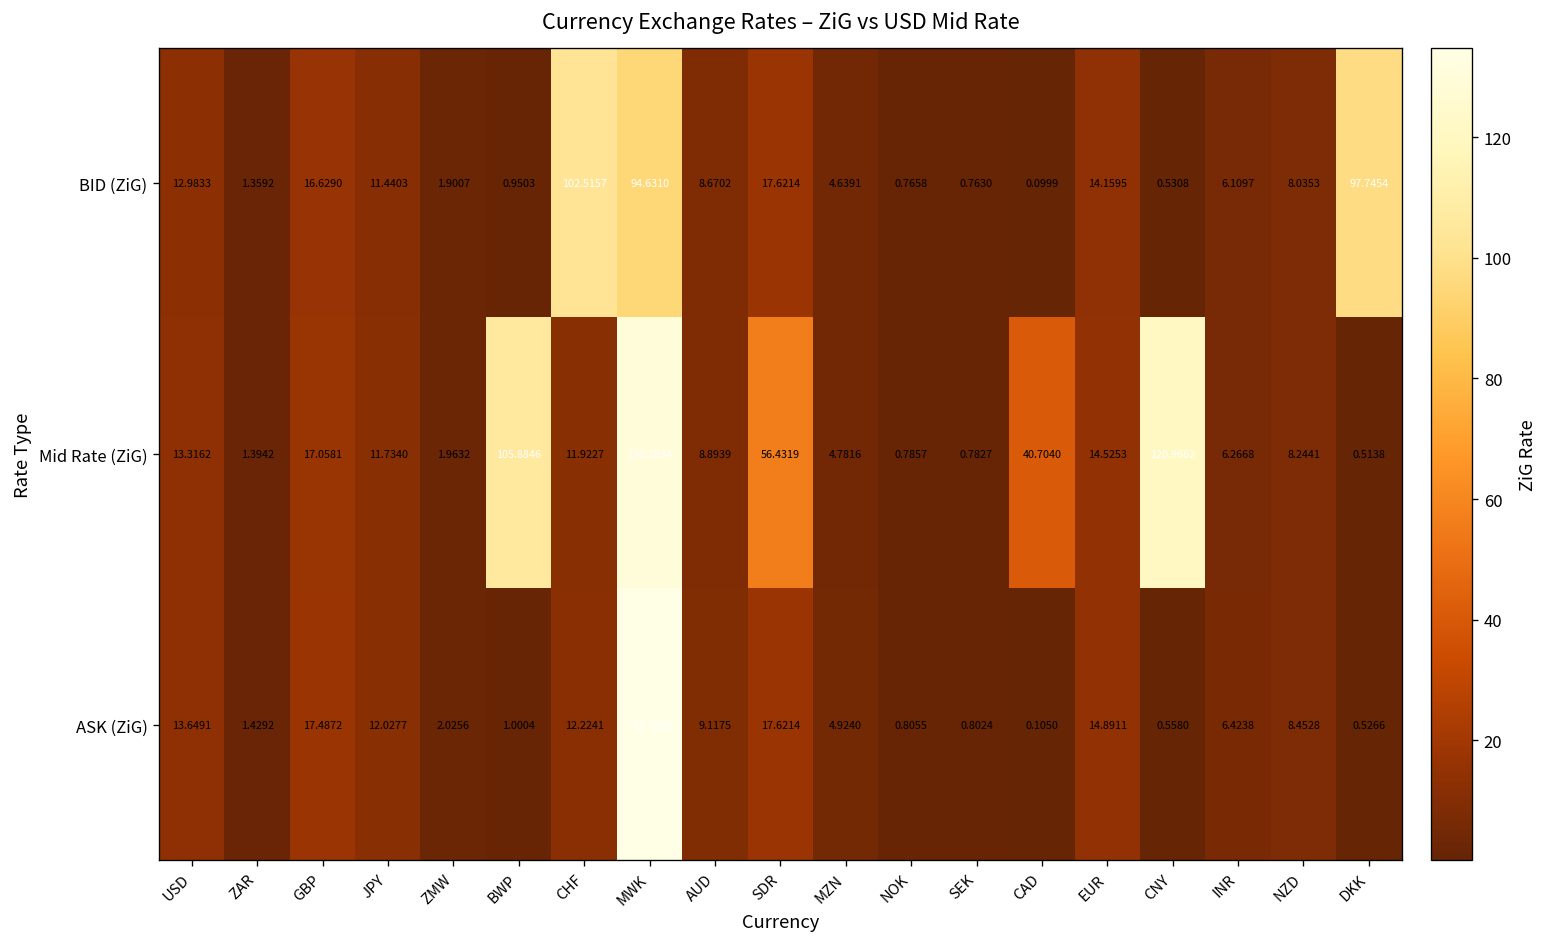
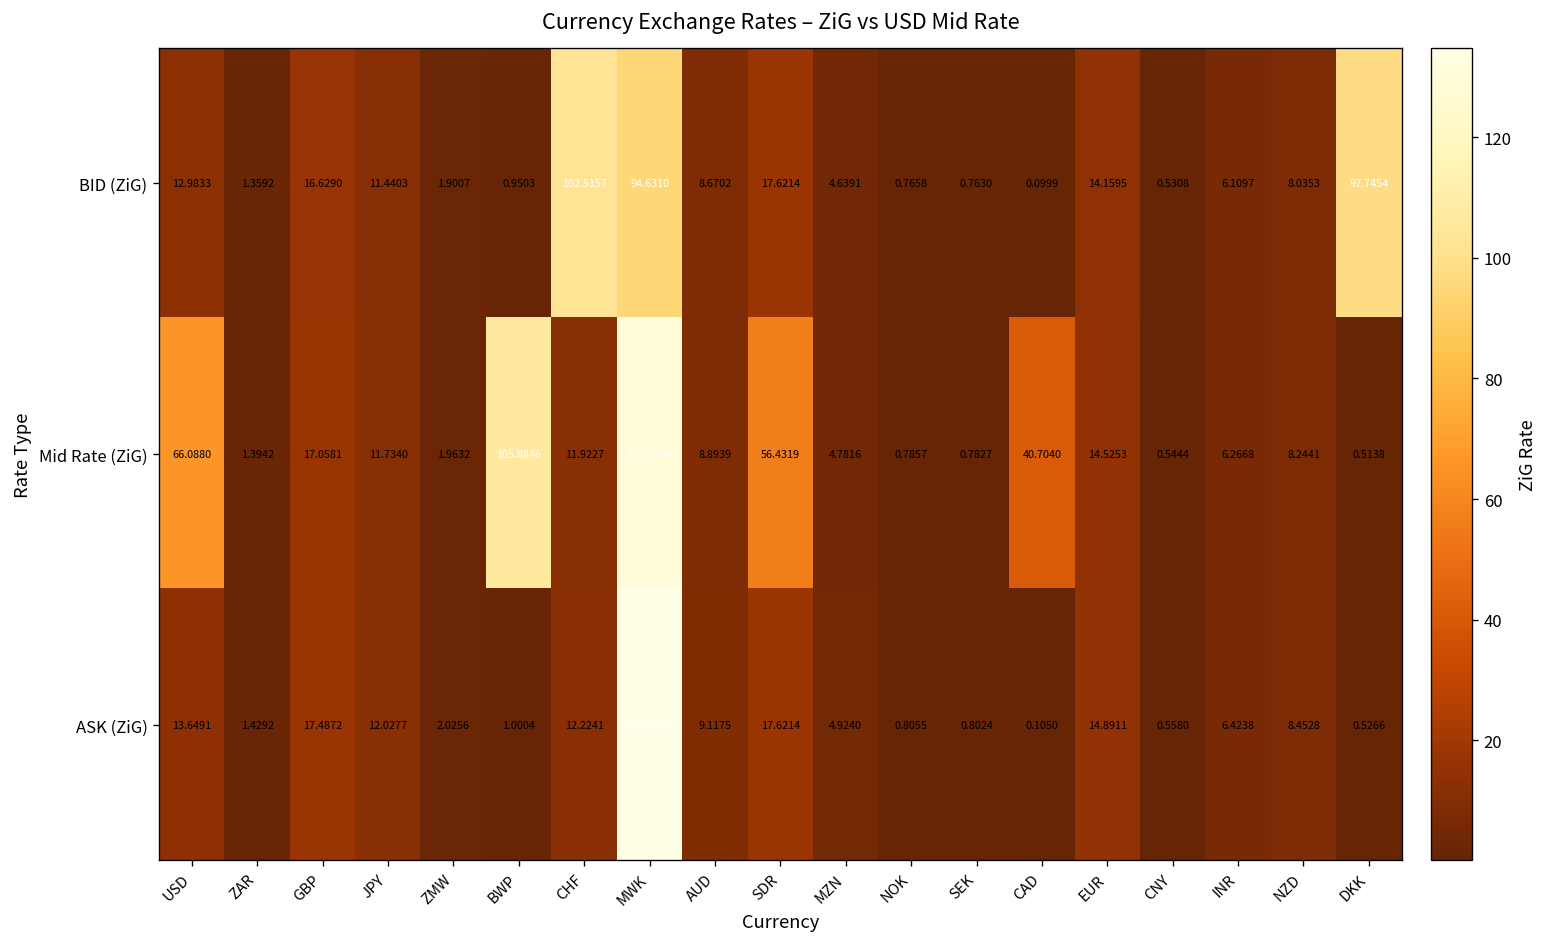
  {
    "BID (ZiG)": {
      "USD": 12.9833,
      "ZAR": 1.3592,
      "GBP": 16.6290,
      "JPY": 11.4403,
      "ZMW": 1.9007,
      "BWP": 0.9503,
      "CHF": 102.5157,
      "MWK": 94.6310,
      "AUD": 8.6702,
      "SDR": 17.6214,
      "MZN": 4.6391,
      "NOK": 0.7658,
      "SEK": 0.7630,
      "CAD": 0.0999,
      "EUR": 14.1595,
      "CNY": 0.5308,
      "INR": 6.1097,
      "NZD": 8.0353,
      "DKK": 97.7454
    },
    "Mid Rate (ZiG)": {
-     "USD": 13.3162,
+     "USD": 66.0880,
      "ZAR": 1.3942,
      "GBP": 17.0581,
      "JPY": 11.7340,
      "ZMW": 1.9632,
      "BWP": 105.8846,
      "CHF": 11.9227,
      "AUD": 8.8939,
      "SDR": 56.4319,
      "MZN": 4.7816,
      "NOK": 0.7857,
      "SEK": 0.7827,
      "CAD": 40.7040,
      "EUR": 14.5253,
-     "CNY": 120.9662,
+     "CNY": 0.5444,
      "INR": 6.2668,
      "NZD": 8.2441,
      "DKK": 0.5138
    },
    "ASK (ZiG)": {
      "USD": 13.6491,
      "ZAR": 1.4292,
      "GBP": 17.4872,
      "JPY": 12.0277,
      "ZMW": 2.0256,
      "BWP": 1.0004,
      "CHF": 12.2241,
      "AUD": 9.1175,
      "SDR": 17.6214,
      "MZN": 4.9240,
      "NOK": 0.8055,
      "SEK": 0.8024,
      "CAD": 0.1050,
      "EUR": 14.8911,
      "CNY": 0.5580,
      "INR": 6.4238,
      "NZD": 8.4528,
      "DKK": 0.5266
    }
  }
